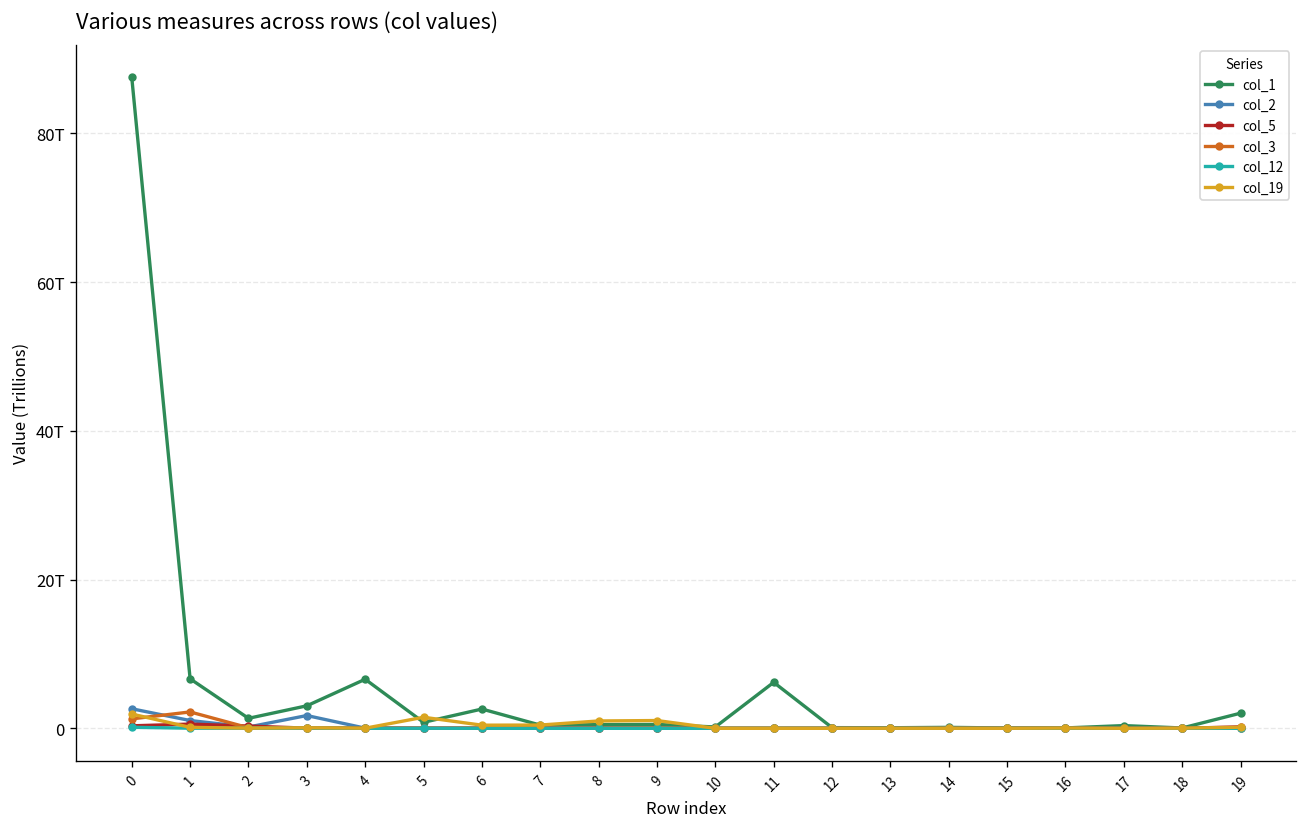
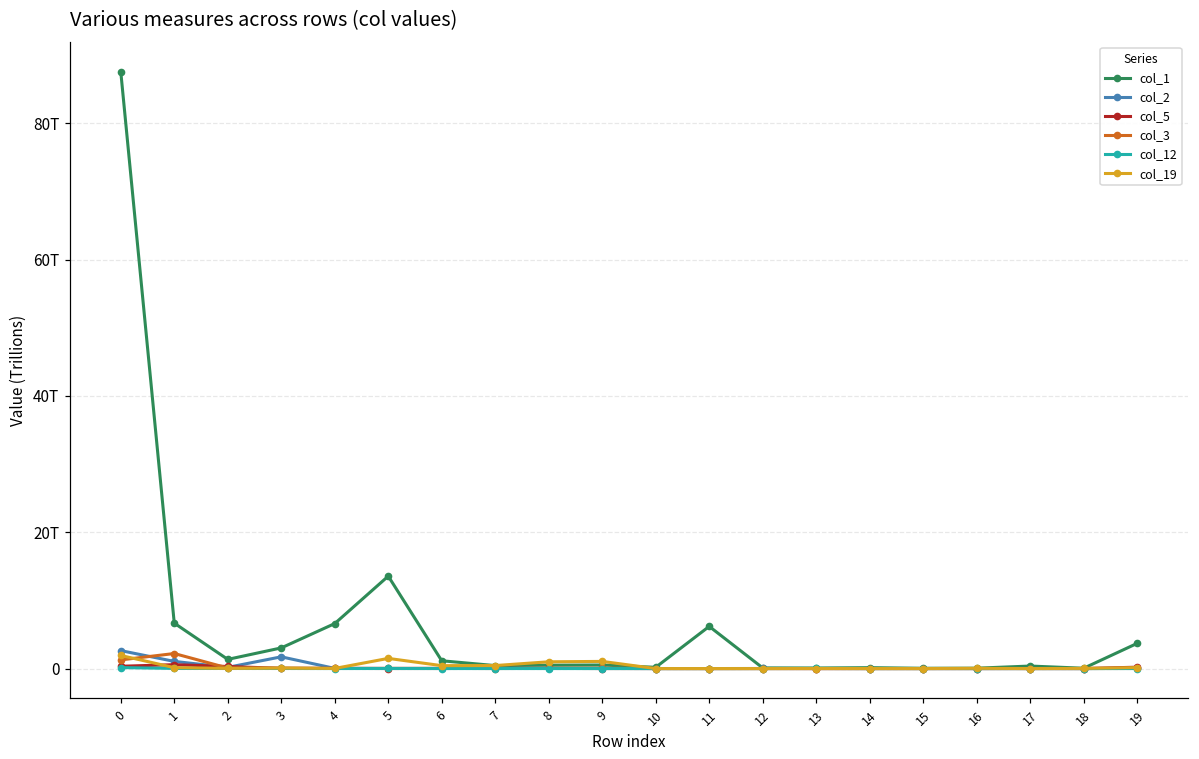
  {
    "col_1": {
      "0": "88T",
      "1": "7T",
      "2": "1T",
      "3": "3T",
      "4": "7T",
-     "5": "1T",
-     "6": "3T",
+     "5": "14T",
+     "6": "1T",
      "8": "0T",
      "9": "1T",
      "11": "6T",
-     "19": "2T"
+     "19": "4T"
    },
    "col_2": {
      "0": "3T",
      "1": "1T",
      "3": "2T"
    },
    "col_5": {
      "1": "1T"
    },
    "col_3": {
      "0": "1T",
      "1": "2T"
    },
    "col_19": {
      "0": "2T",
      "5": "1T",
      "8": "1T",
      "9": "1T"
    }
  }
